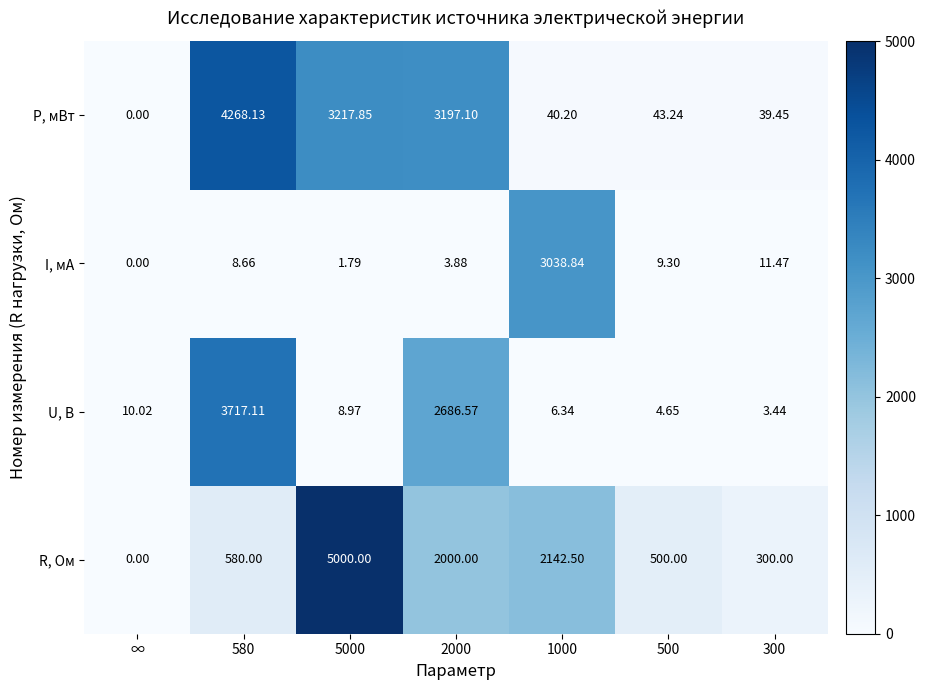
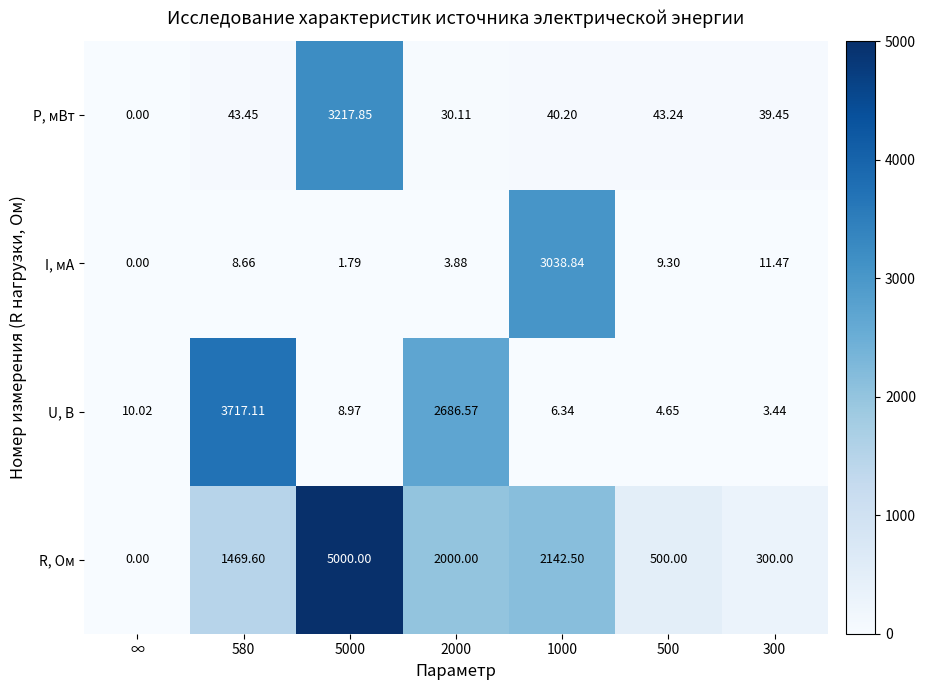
  {
    "P, мВт": {
      "∞": 0.00,
-     "580": 4268.13,
+     "580": 43.45,
      "5000": 3217.85,
-     "2000": 3197.10,
+     "2000": 30.11,
      "1000": 40.20,
      "500": 43.24,
      "300": 39.45
    },
    "I, мА": {
      "∞": 0.00,
      "580": 8.66,
      "5000": 1.79,
      "2000": 3.88,
      "1000": 3038.84,
      "500": 9.30,
      "300": 11.47
    },
    "U, В": {
      "∞": 10.02,
      "580": 3717.11,
      "5000": 8.97,
      "2000": 2686.57,
      "1000": 6.34,
      "500": 4.65,
      "300": 3.44
    },
    "R, Ом": {
      "∞": 0.00,
-     "580": 580.00,
+     "580": 1469.60,
      "5000": 5000.00,
      "2000": 2000.00,
      "1000": 2142.50,
      "500": 500.00,
      "300": 300.00
    }
  }
